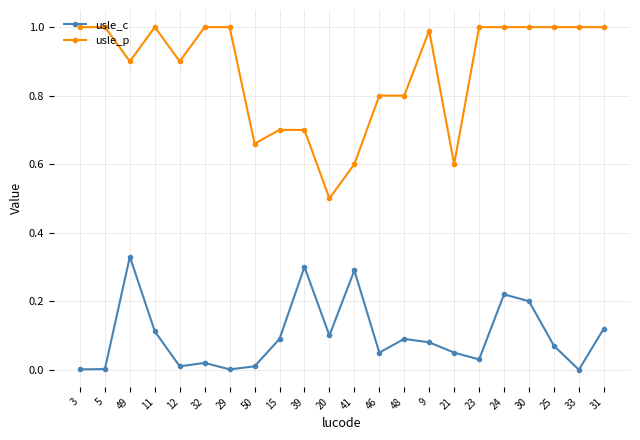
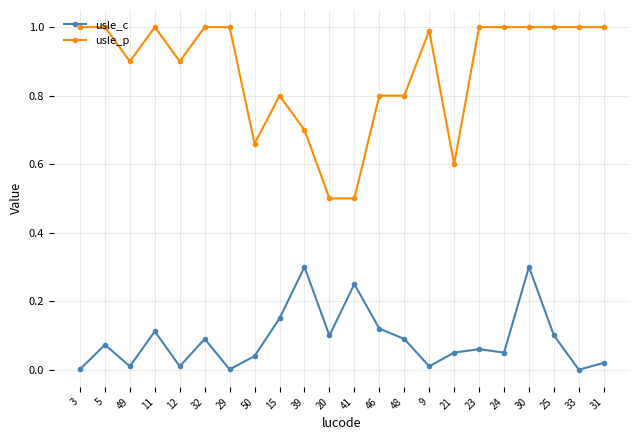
  {
    "usle_c": {
      "3": 0.00,
-     "5": 0.00,
-     "49": 0.33,
+     "5": 0.07,
+     "49": 0.01,
      "11": 0.11,
      "12": 0.01,
-     "32": 0.02,
+     "32": 0.09,
      "29": 0.00,
-     "50": 0.01,
-     "15": 0.09,
+     "50": 0.04,
+     "15": 0.15,
      "39": 0.30,
      "20": 0.10,
-     "41": 0.29,
-     "46": 0.05,
+     "41": 0.25,
+     "46": 0.12,
      "48": 0.09,
-     "9": 0.08,
+     "9": 0.01,
      "21": 0.05,
-     "23": 0.03,
-     "24": 0.22,
-     "30": 0.2,
-     "25": 0.07,
+     "23": 0.06,
+     "24": 0.05,
+     "30": 0.3,
+     "25": 0.10,
      "33": 0.00,
-     "31": 0.12
+     "31": 0.02
    },
    "usle_p": {
      "3": 1.0,
      "5": 1.0,
      "49": 0.9,
      "11": 1.0,
      "12": 0.9,
      "32": 1.0,
      "29": 1.0,
      "50": 0.66,
-     "15": 0.7,
+     "15": 0.8,
      "39": 0.7,
      "20": 0.5,
-     "41": 0.6,
+     "41": 0.5,
      "46": 0.8,
      "48": 0.8,
      "9": 0.99,
      "21": 0.6,
      "23": 1.0,
      "24": 1.0,
      "30": 1.0,
      "25": 1.0,
      "33": 1.0,
      "31": 1.0
    }
  }
